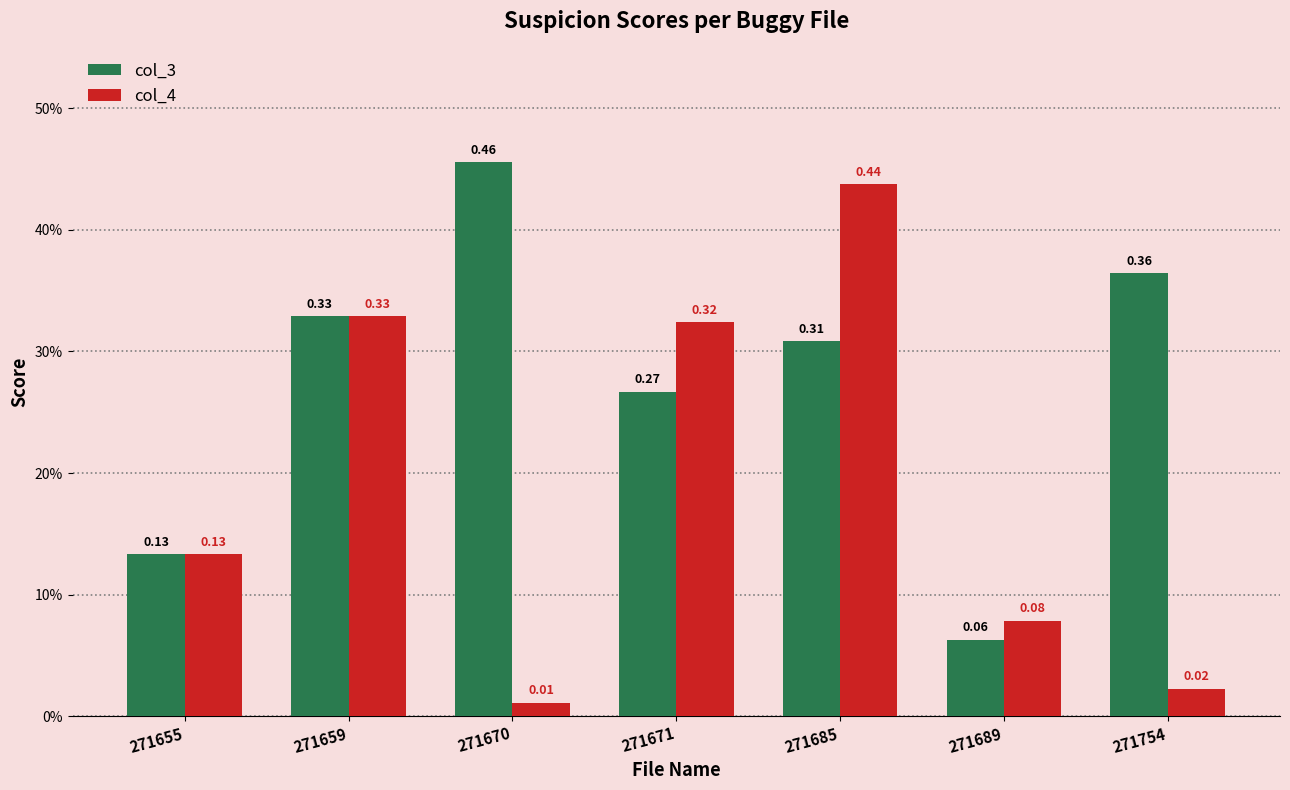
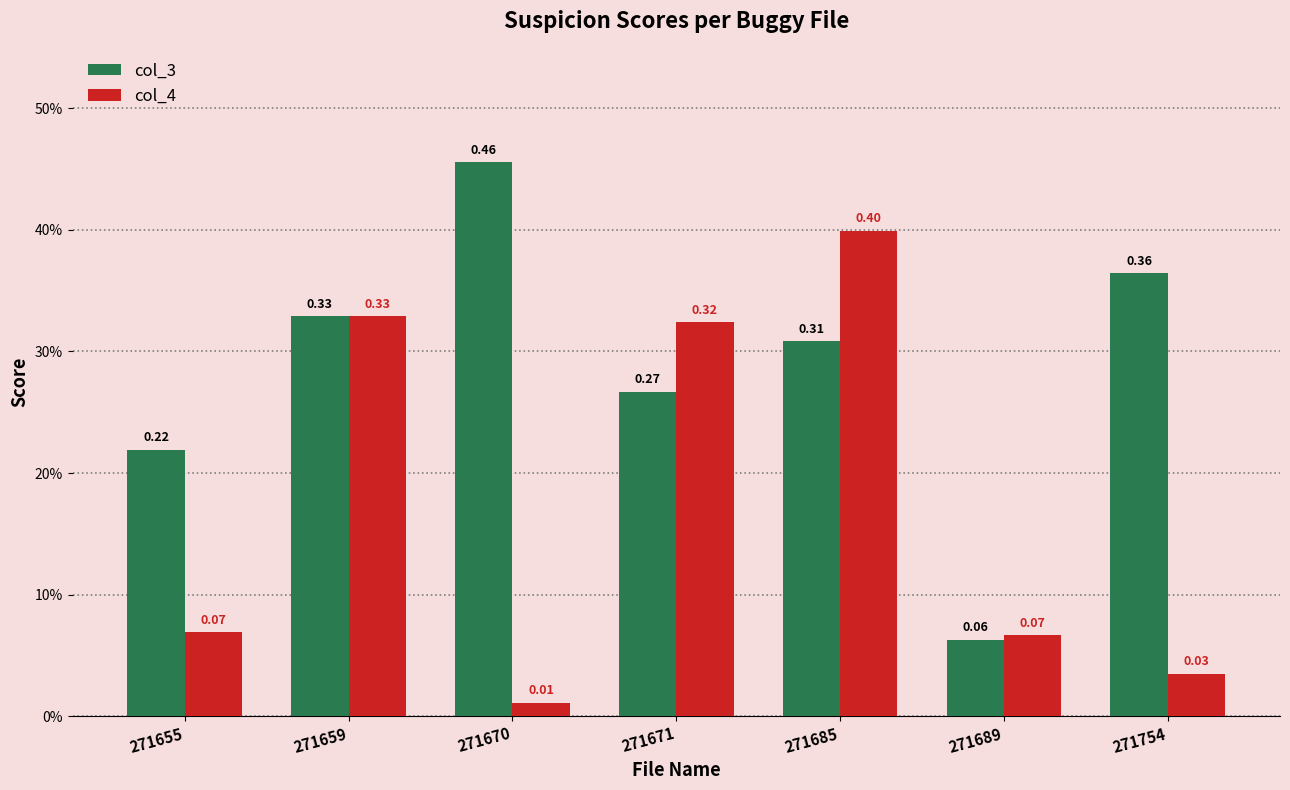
  {
    "col_3": {
-     "271655": 0.13,
+     "271655": 0.22,
      "271659": 0.33,
      "271670": 0.46,
      "271671": 0.27,
      "271685": 0.31,
      "271689": 0.06,
      "271754": 0.36
    },
    "col_4": {
-     "271655": 0.13,
+     "271655": 0.07,
      "271659": 0.33,
      "271670": 0.01,
      "271671": 0.32,
-     "271685": 0.44,
-     "271689": 0.08,
-     "271754": 0.02
+     "271685": 0.40,
+     "271689": 0.07,
+     "271754": 0.03
    }
  }
